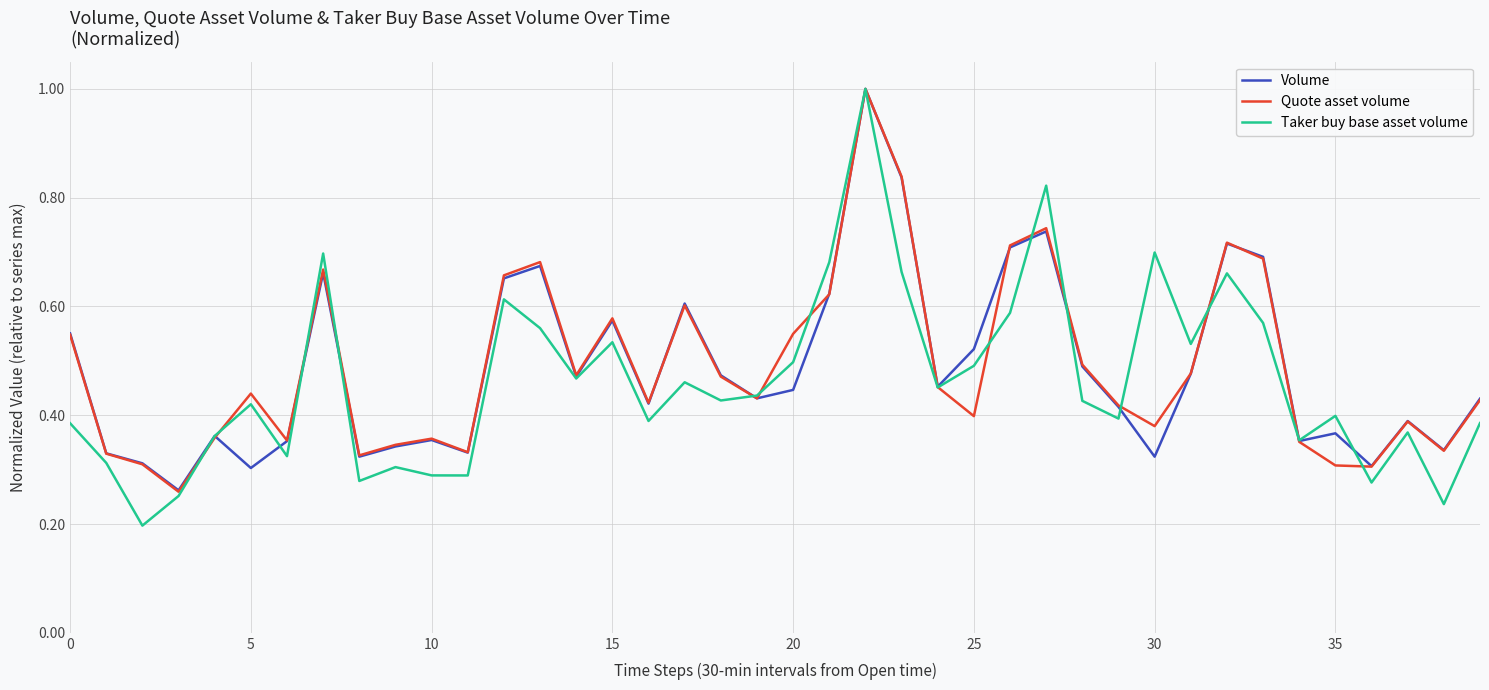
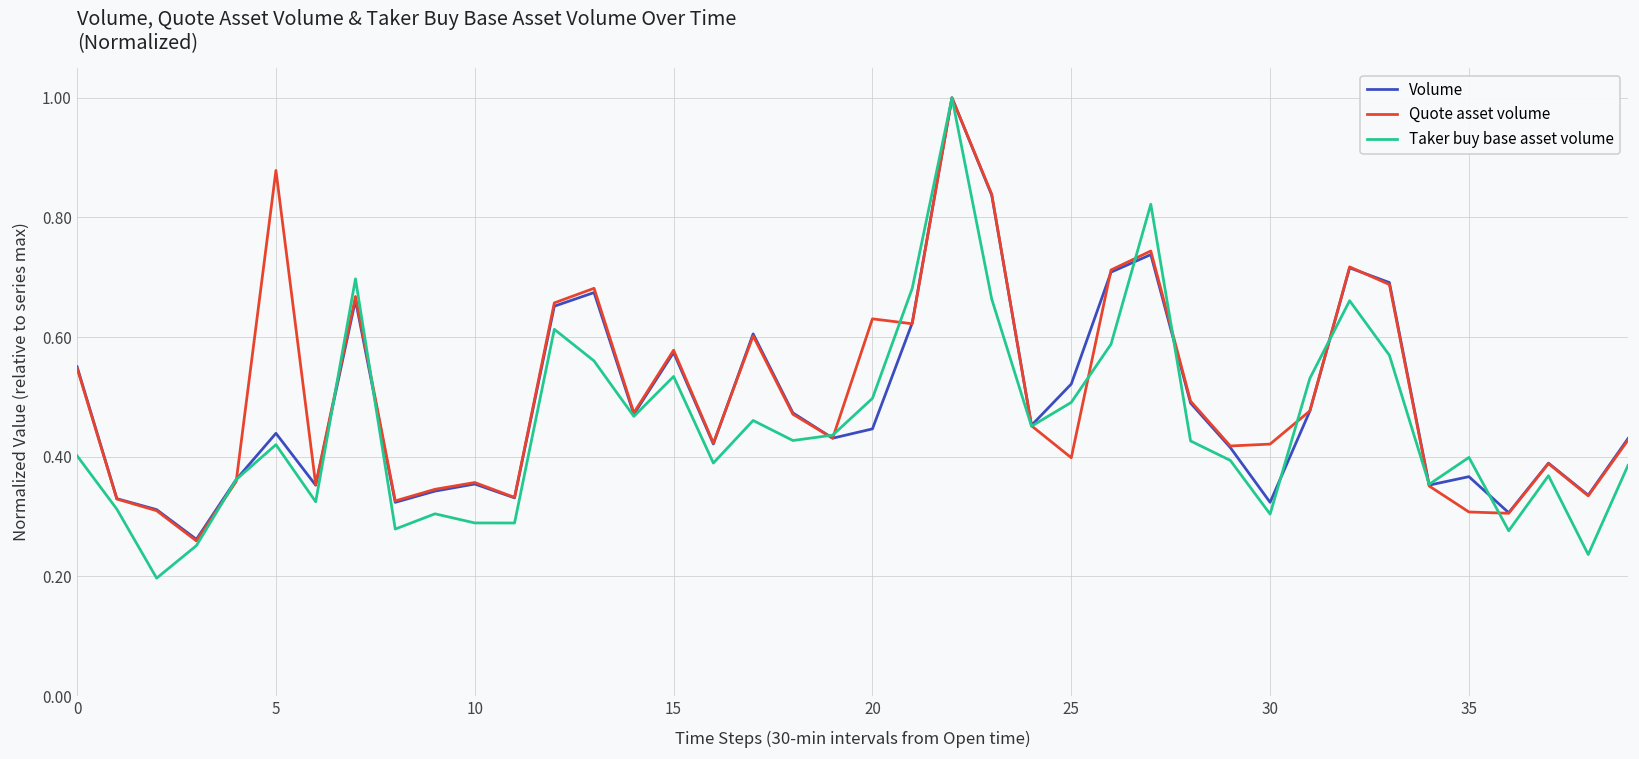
  {
    "Volume": {
-     "5": 0.30,
+     "5": 0.44,
      "20": 0.45,
      "25": 0.52,
      "30": 0.32,
      "35": 0.37
    },
    "Quote asset volume": {
-     "5": 0.44,
-     "20": 0.55,
+     "5": 0.88,
+     "20": 0.63,
      "25": 0.40,
-     "30": 0.38,
+     "30": 0.42,
      "35": 0.31
    },
    "Taker buy base asset volume": {
-     "0": 0.39,
+     "0": 0.40,
      "5": 0.42,
      "10": 0.29,
      "15": 0.53,
      "20": 0.50,
      "25": 0.49,
-     "30": 0.70,
+     "30": 0.30,
      "35": 0.40
    }
  }
